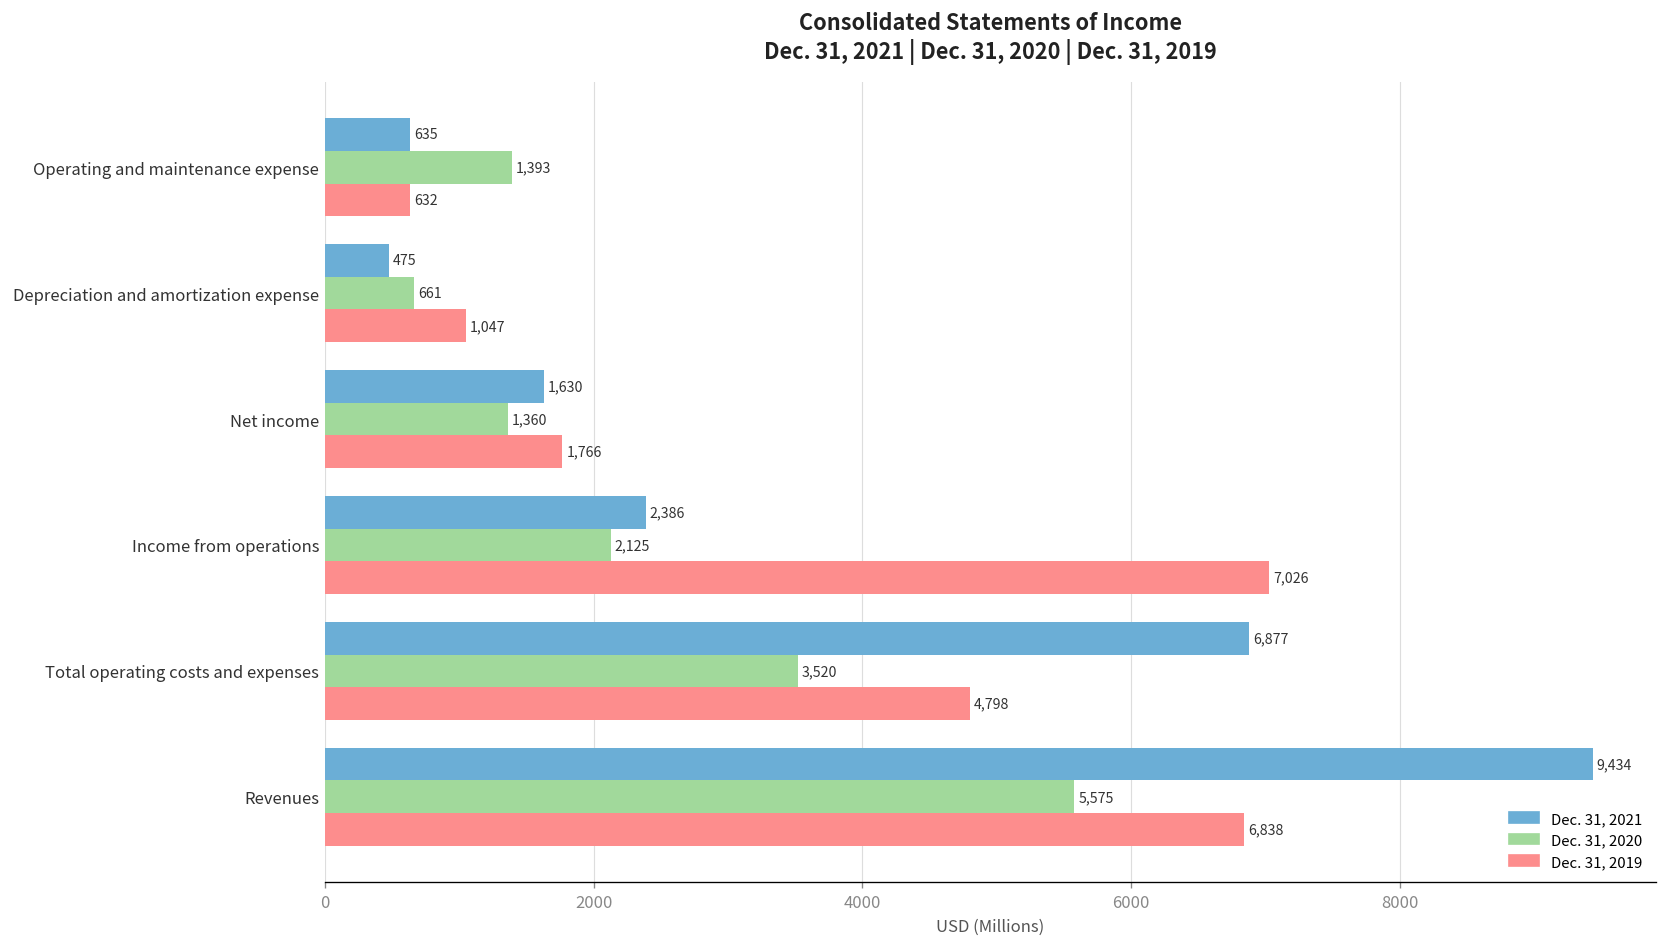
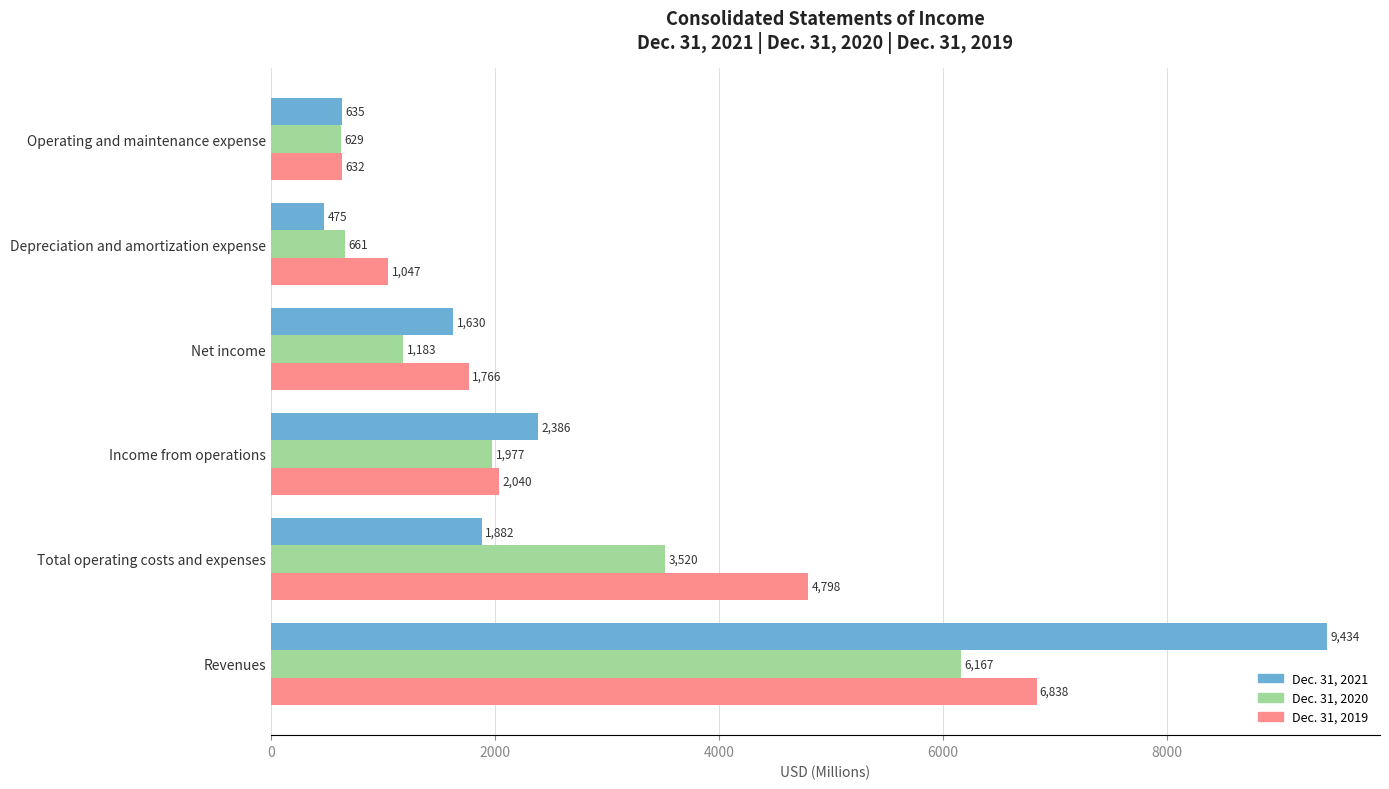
  {
    "Dec. 31, 2021": {
      "Operating and maintenance expense": "635",
      "Depreciation and amortization expense": "475",
      "Net income": "1,630",
      "Income from operations": "2,386",
-     "Total operating costs and expenses": "6,877",
+     "Total operating costs and expenses": "1,882",
      "Revenues": "9,434"
    },
    "Dec. 31, 2020": {
-     "Operating and maintenance expense": "1,393",
+     "Operating and maintenance expense": "629",
      "Depreciation and amortization expense": "661",
-     "Net income": "1,360",
-     "Income from operations": "2,125",
+     "Net income": "1,183",
+     "Income from operations": "1,977",
      "Total operating costs and expenses": "3,520",
-     "Revenues": "5,575"
+     "Revenues": "6,167"
    },
    "Dec. 31, 2019": {
      "Operating and maintenance expense": "632",
      "Depreciation and amortization expense": "1,047",
      "Net income": "1,766",
-     "Income from operations": "7,026",
+     "Income from operations": "2,040",
      "Total operating costs and expenses": "4,798",
      "Revenues": "6,838"
    }
  }
